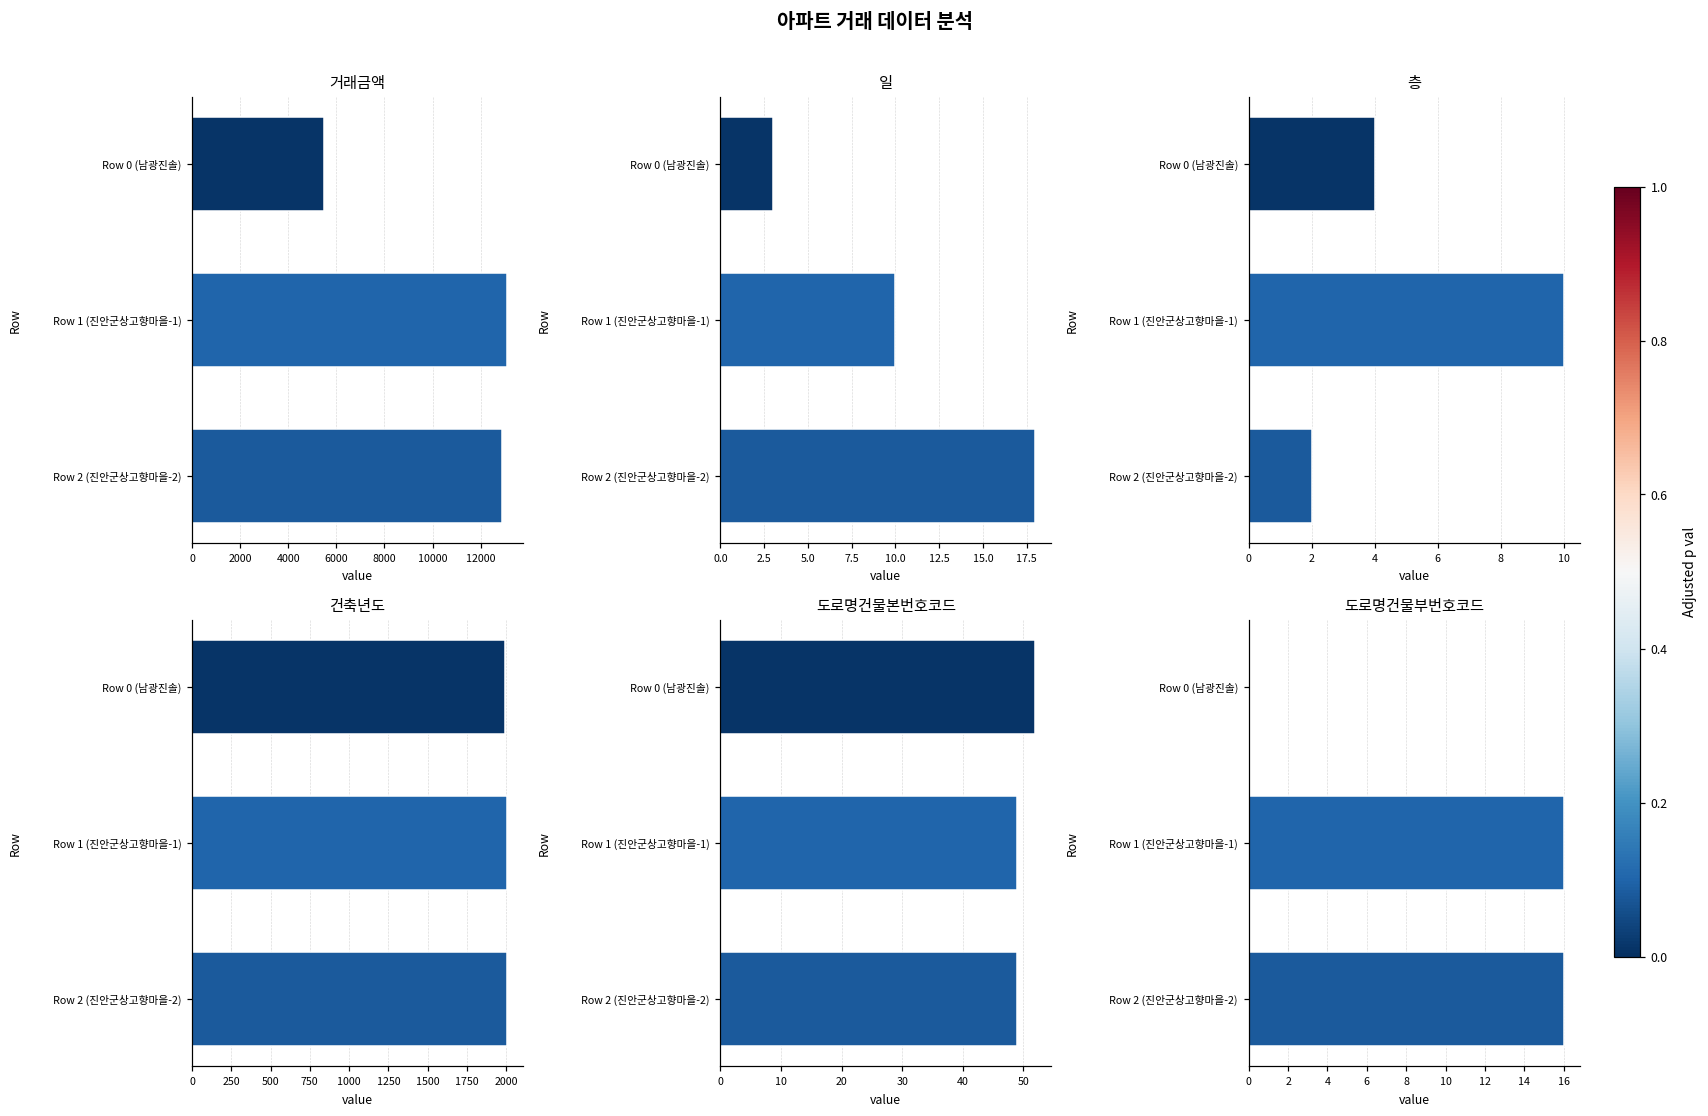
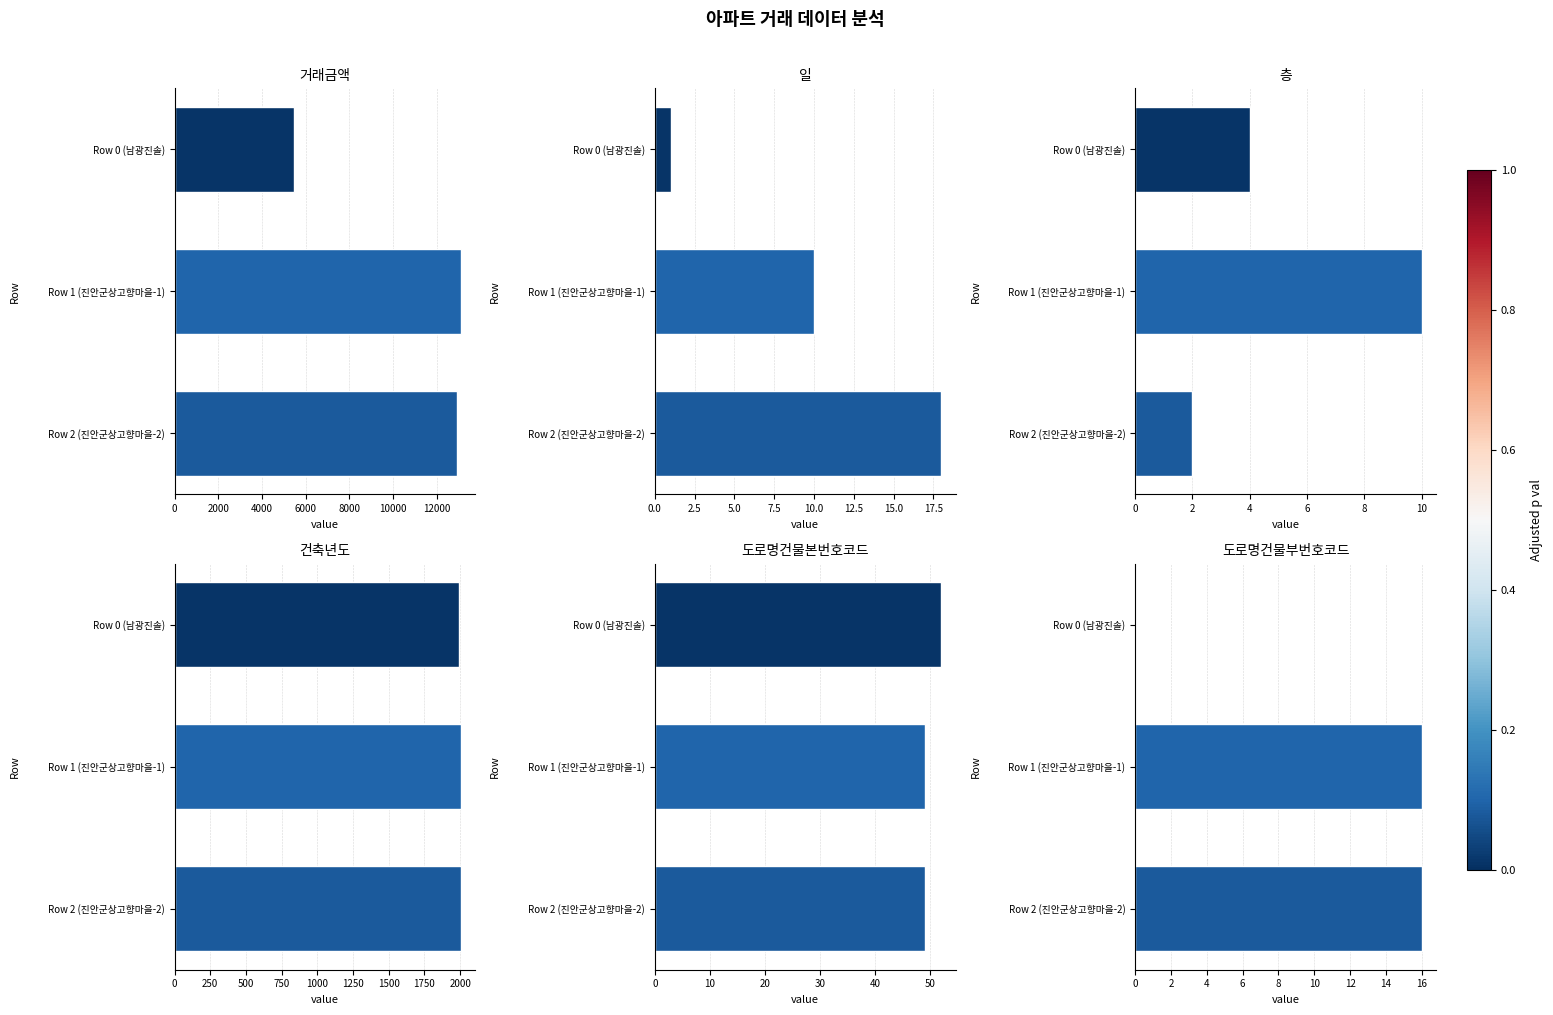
  {
    "거래금액": {
      "Row 0 (남광진솔)": 5500,
      "Row 1 (진안군상고향마을-1)": 13100,
      "Row 2 (진안군상고향마을-2)": 12900
    },
    "일": {
-     "Row 0 (남광진솔)": 3,
+     "Row 0 (남광진솔)": 1,
      "Row 1 (진안군상고향마을-1)": 10,
      "Row 2 (진안군상고향마을-2)": 18
    },
    "층": {
      "Row 0 (남광진솔)": 4.0,
      "Row 1 (진안군상고향마을-1)": 10.0,
      "Row 2 (진안군상고향마을-2)": 2.0
    },
    "건축년도": {
      "Row 0 (남광진솔)": 1990,
      "Row 1 (진안군상고향마을-1)": 2010,
      "Row 2 (진안군상고향마을-2)": 2010
    },
    "도로명건물본번호코드": {
      "Row 0 (남광진솔)": 52,
      "Row 1 (진안군상고향마을-1)": 49,
      "Row 2 (진안군상고향마을-2)": 49
    },
    "도로명건물부번호코드": {
      "Row 0 (남광진솔)": 0.0,
      "Row 1 (진안군상고향마을-1)": 16.0,
      "Row 2 (진안군상고향마을-2)": 16.0
    }
  }
